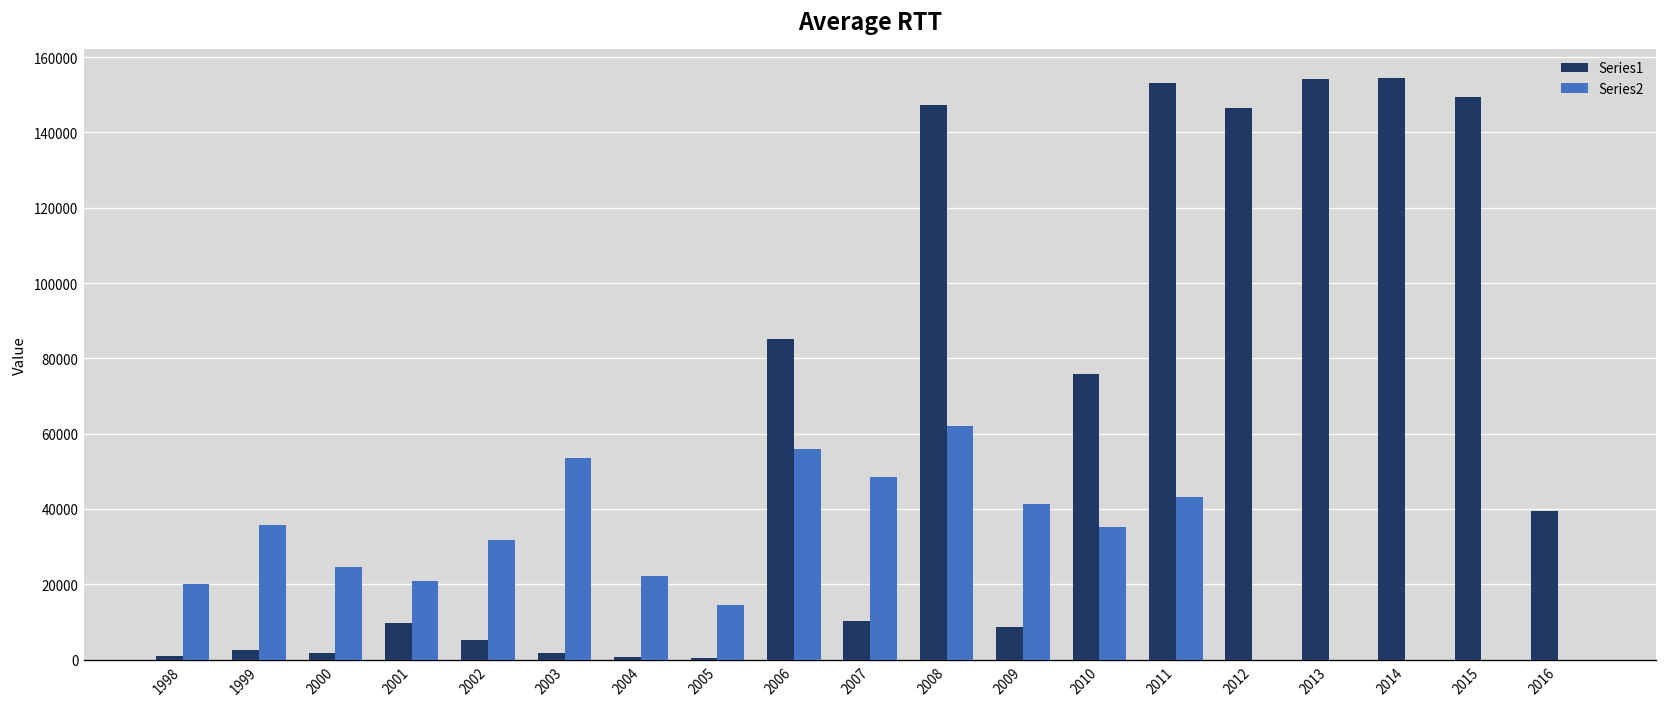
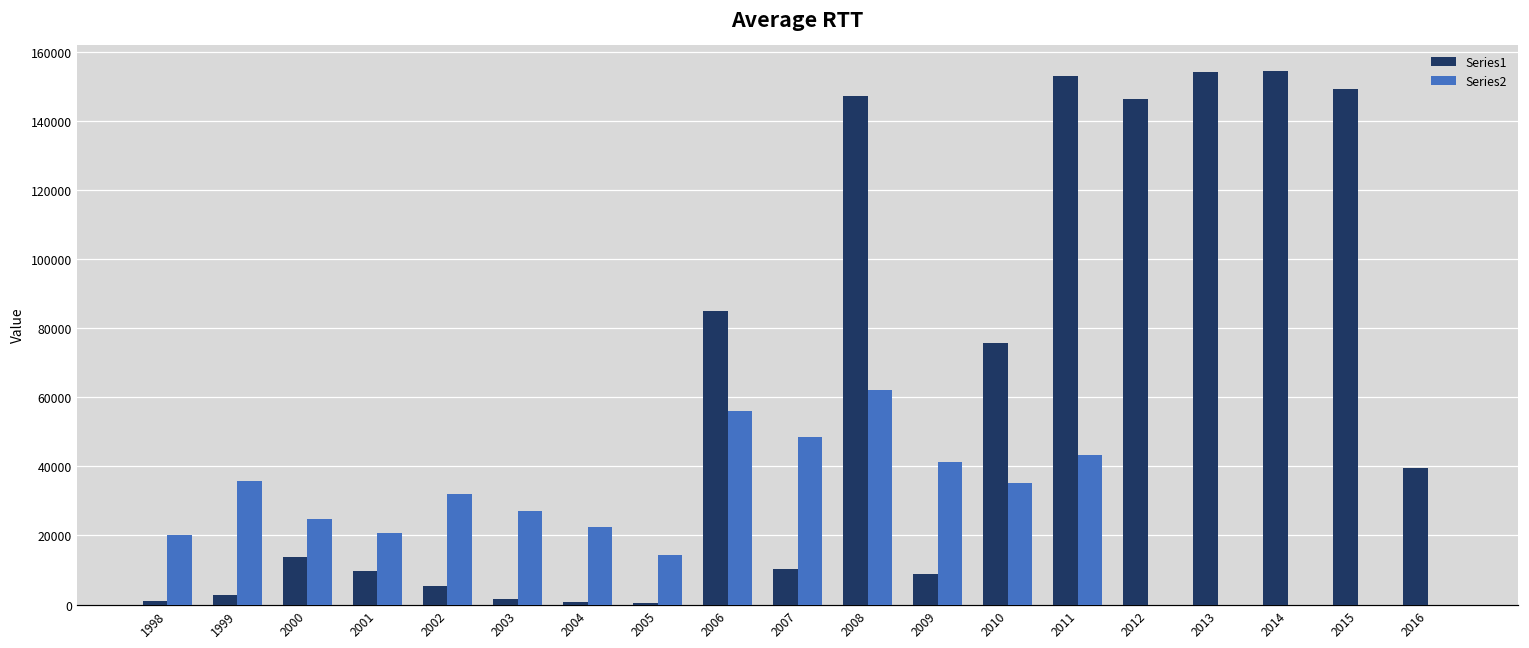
  {
    "Series1": {
      "1998": 1000,
      "1999": 3000,
-     "2000": 2000,
+     "2000": 14000,
      "2001": 10000,
      "2002": 5000,
      "2003": 2000,
      "2006": 85000,
      "2007": 10000,
      "2008": 147000,
      "2009": 9000,
      "2010": 76000,
      "2011": 153000,
      "2012": 146000,
      "2013": 154000,
      "2014": 154000,
      "2015": 149000,
      "2016": 40000
    },
    "Series2": {
      "1998": 20000,
      "1999": 36000,
      "2000": 25000,
      "2001": 21000,
      "2002": 32000,
-     "2003": 54000,
+     "2003": 27000,
      "2004": 22000,
      "2005": 14000,
      "2006": 56000,
      "2007": 49000,
      "2008": 62000,
      "2009": 41000,
      "2010": 35000,
      "2011": 43000,
      "2012": 0,
      "2013": 0,
      "2014": 0,
      "2015": 0,
      "2016": 0
    }
  }
